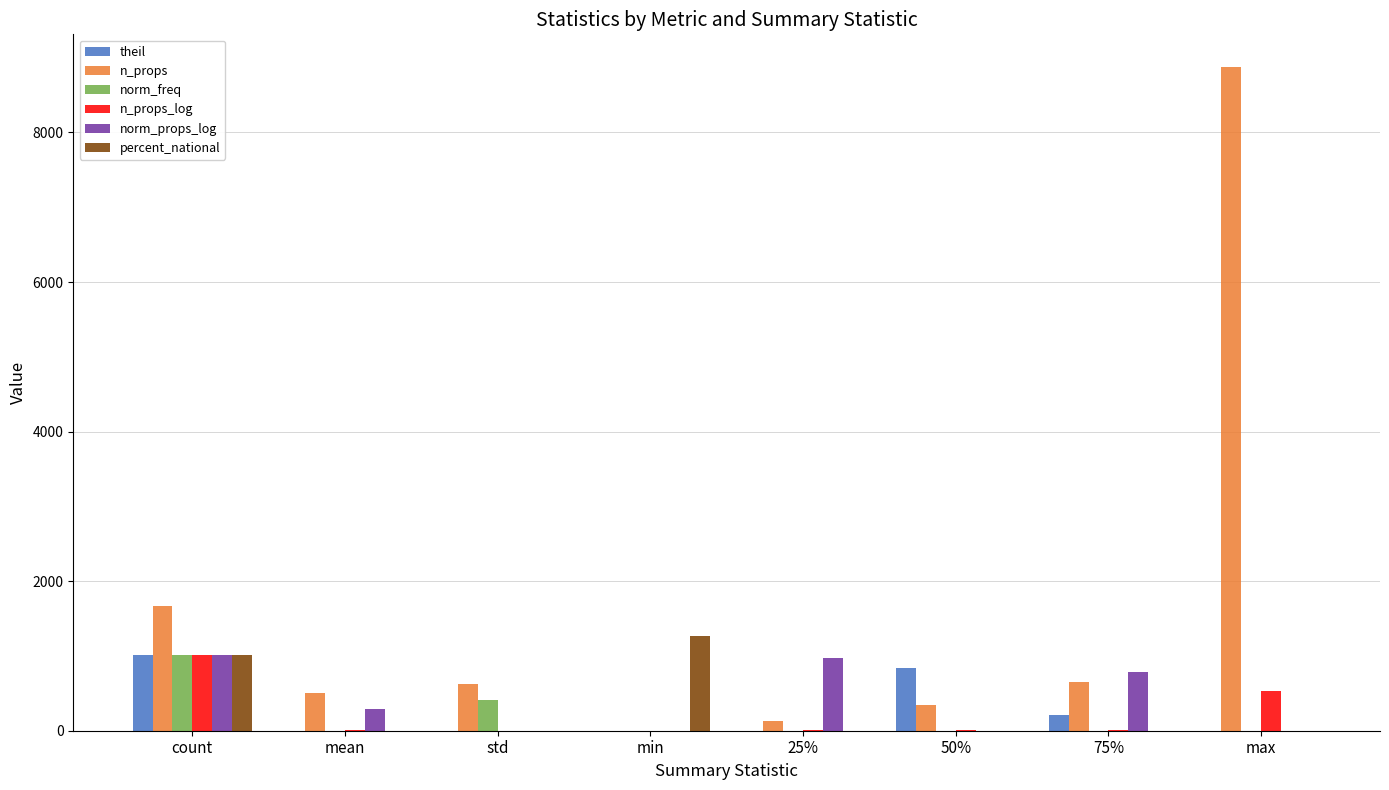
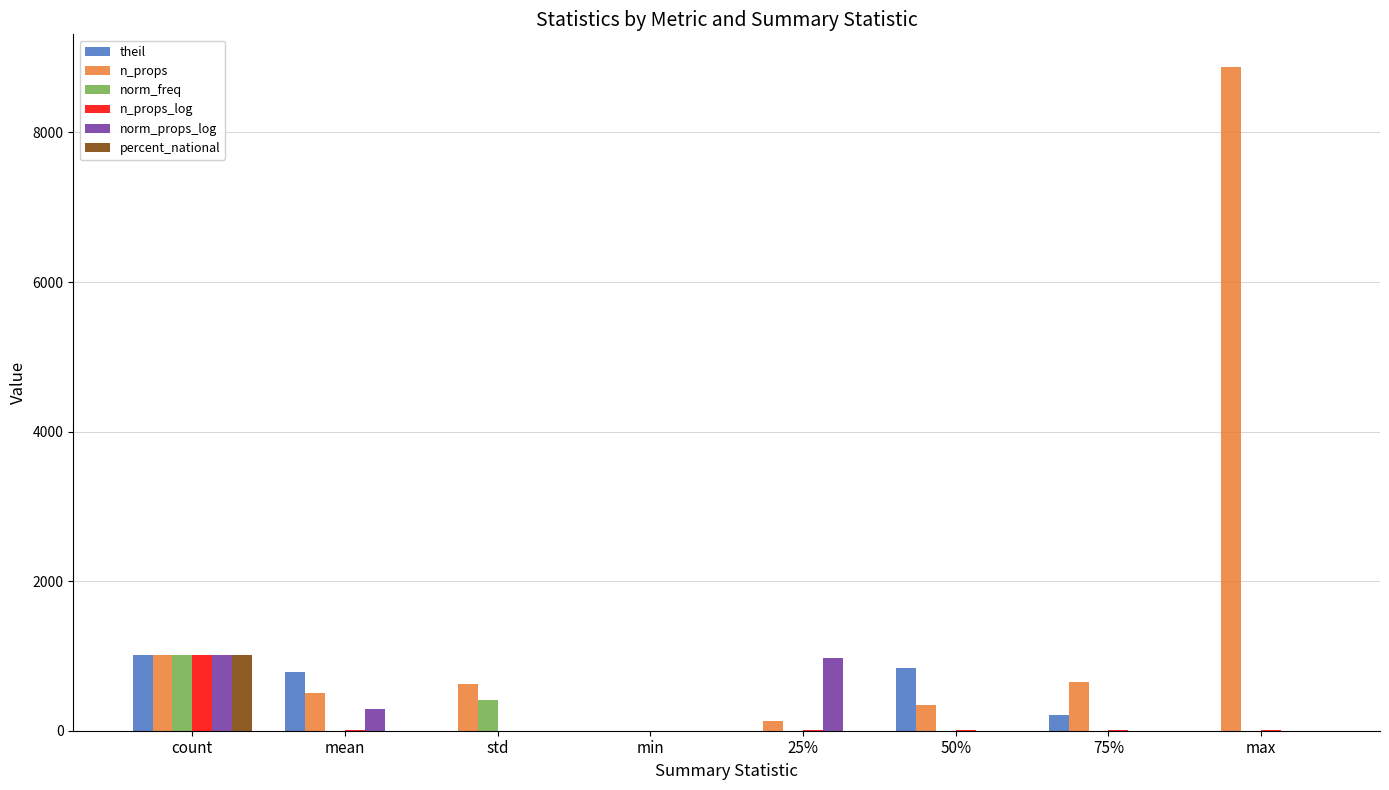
  {
    "theil": {
      "count": 1000,
-     "mean": 0,
+     "mean": 800,
      "50%": 800,
      "75%": 200
    },
    "n_props": {
-     "count": 1700,
+     "count": 1000,
      "mean": 500,
      "std": 600,
      "25%": 100,
      "50%": 300,
      "75%": 600,
      "max": 8900
    },
    "norm_freq": {
      "count": 1000,
      "std": 400,
      "min": 0
    },
    "n_props_log": {
      "count": 1000,
      "min": 0,
-     "max": 500
+     "max": 0
    },
    "norm_props_log": {
      "count": 1000,
      "mean": 300,
      "min": 0,
      "25%": 1000,
-     "75%": 800
+     "75%": 0
    },
    "percent_national": {
      "count": 1000,
-     "min": 1300
+     "min": 0
    }
  }
